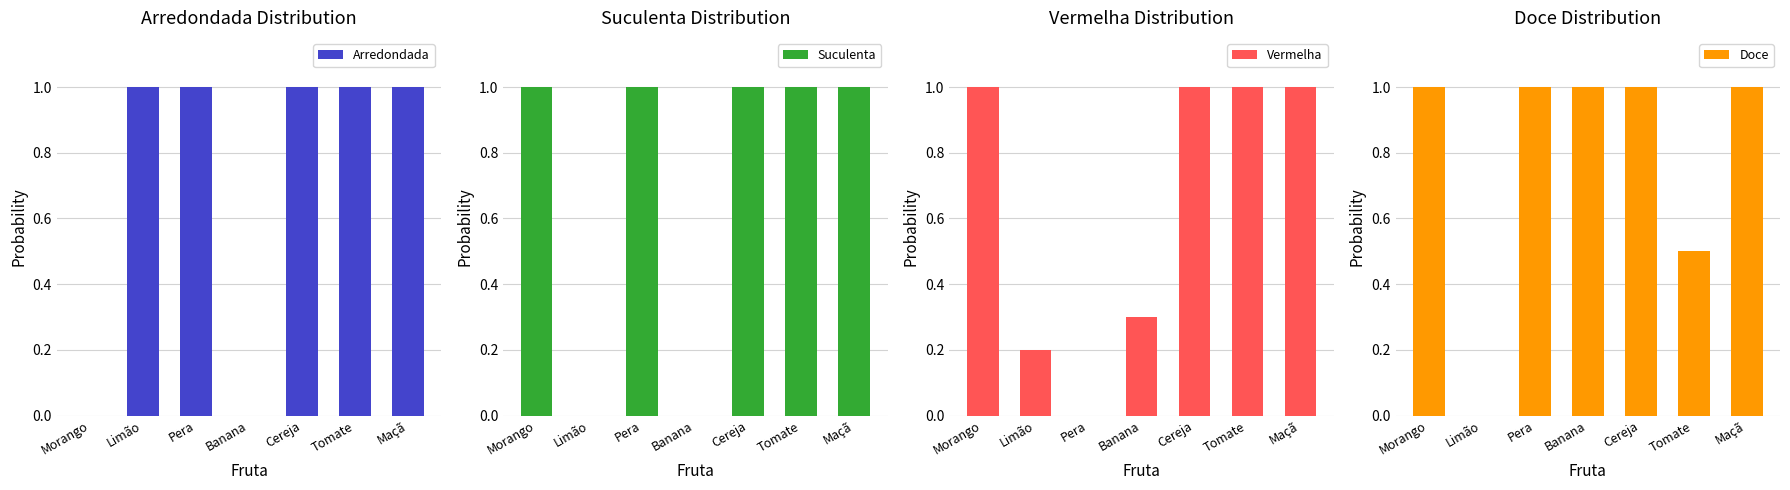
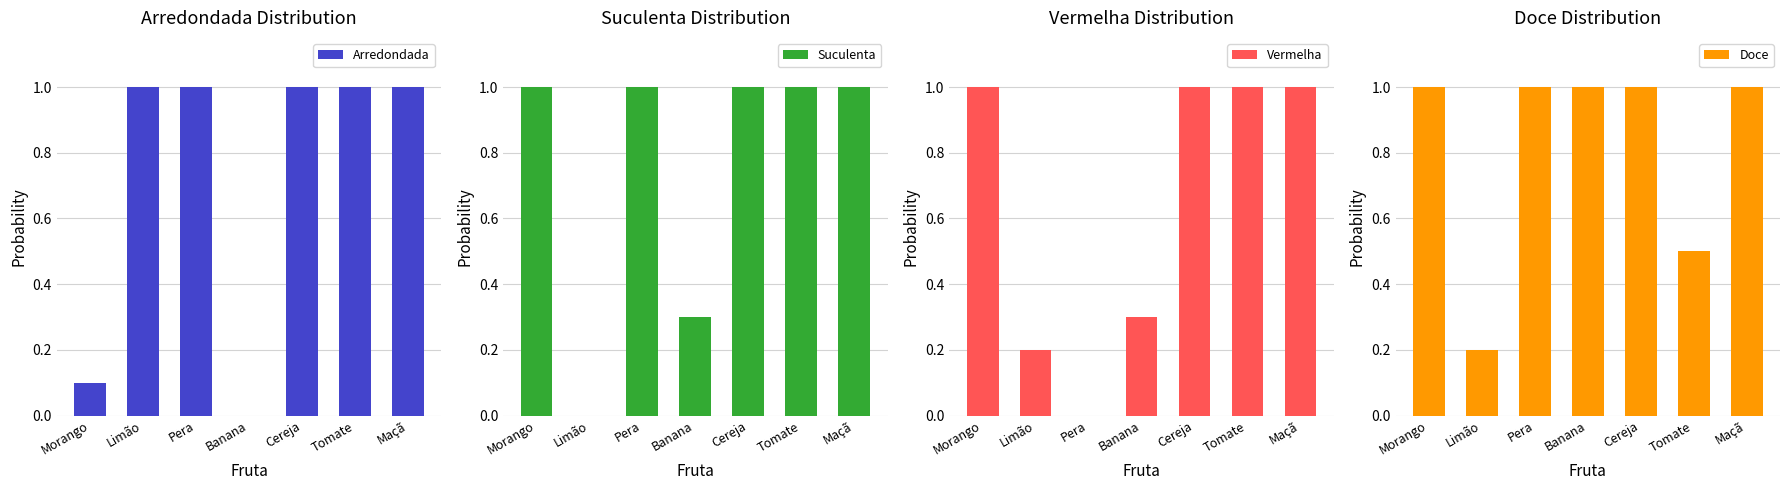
  {
    "Arredondada Distribution": {
-     "Morango": 0.0,
+     "Morango": 0.1,
      "Limão": 1.0,
      "Pera": 1.0,
      "Banana": 0.0,
      "Cereja": 1.0,
      "Tomate": 1.0,
      "Maçã": 1.0
    },
    "Suculenta Distribution": {
      "Morango": 1.0,
      "Limão": 0.0,
      "Pera": 1.0,
-     "Banana": 0.0,
+     "Banana": 0.3,
      "Cereja": 1.0,
      "Tomate": 1.0,
      "Maçã": 1.0
    },
    "Vermelha Distribution": {
      "Morango": 1.00,
      "Limão": 0.20,
      "Pera": 0.00,
      "Banana": 0.30,
      "Cereja": 1.00,
      "Tomate": 1.00,
      "Maçã": 1.00
    },
    "Doce Distribution": {
      "Morango": 1.0,
-     "Limão": 0.0,
+     "Limão": 0.2,
      "Pera": 1.0,
      "Banana": 1.0,
      "Cereja": 1.0,
      "Tomate": 0.5,
      "Maçã": 1.0
    }
  }
